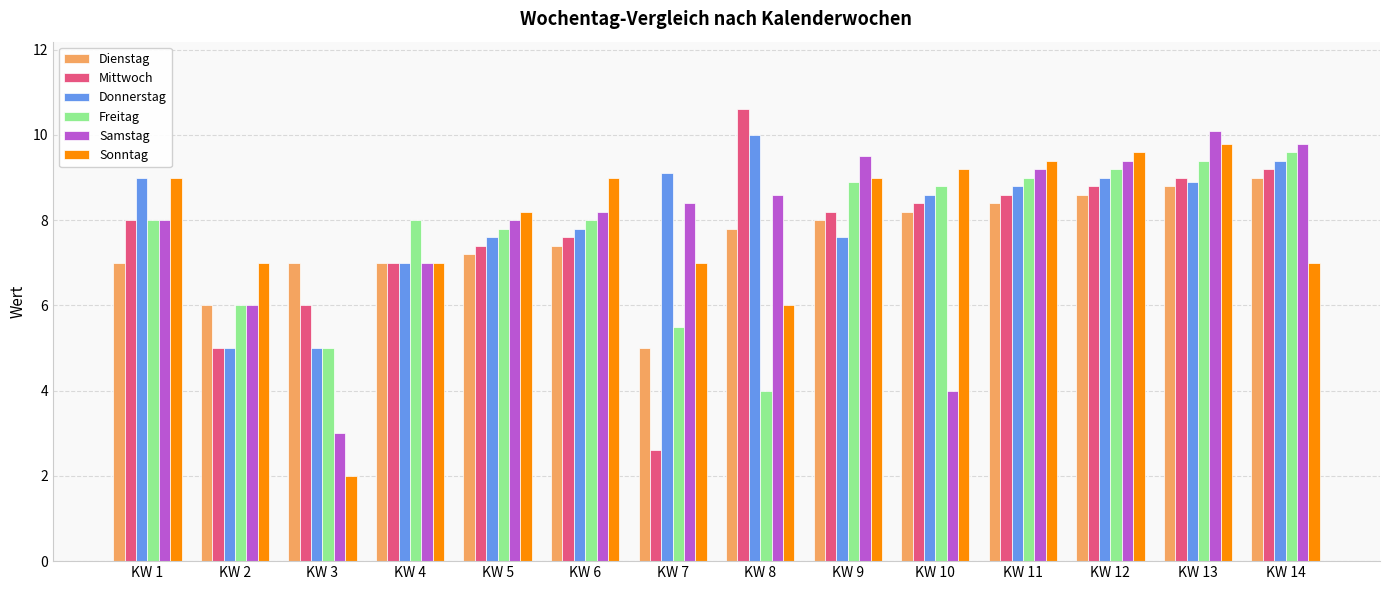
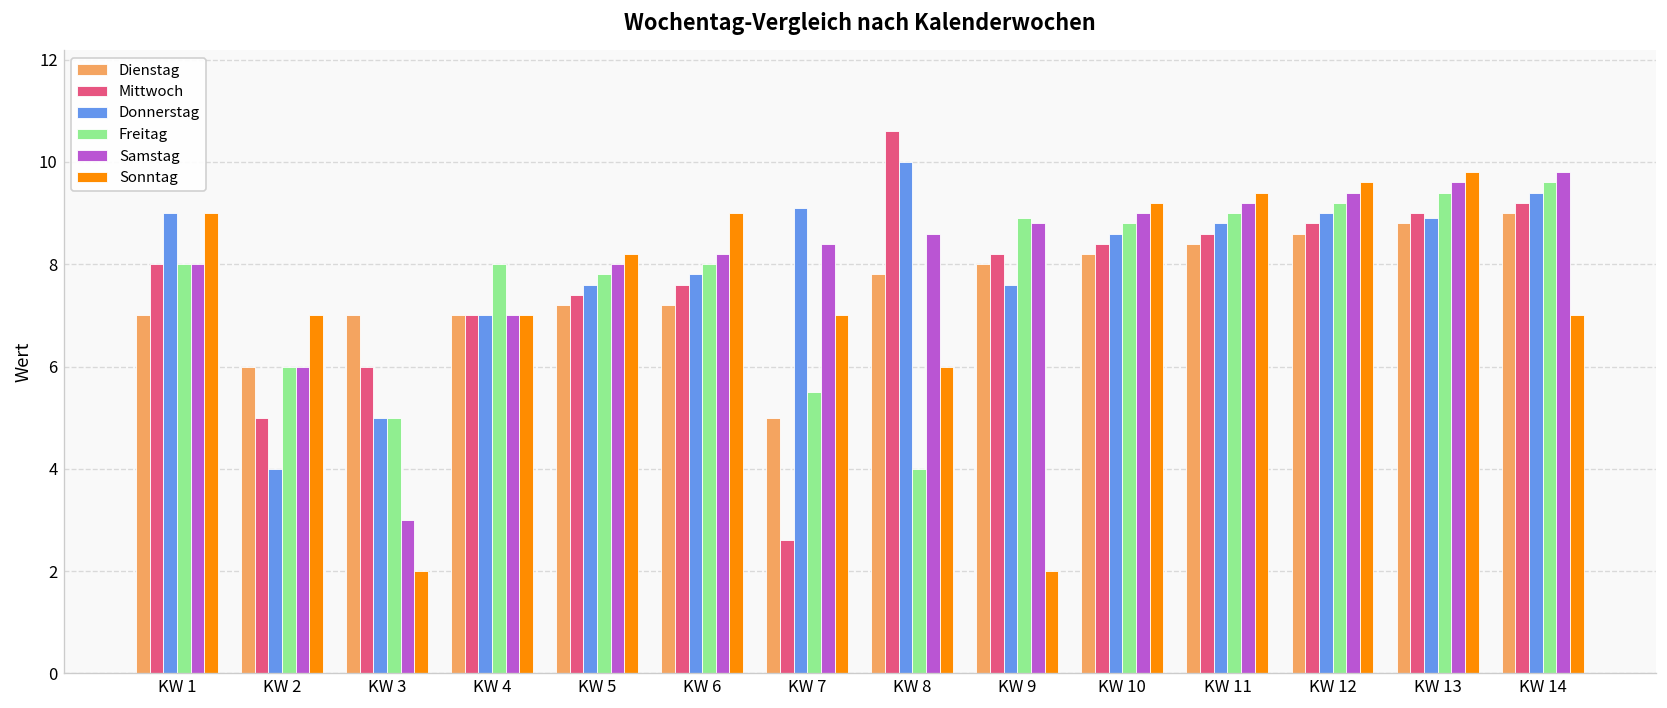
  {
    "Dienstag": {
      "KW 1": 7.0,
      "KW 2": 6.0,
      "KW 3": 7.0,
      "KW 4": 7.0,
      "KW 5": 7.2,
-     "KW 6": 7.4,
+     "KW 6": 7.2,
      "KW 7": 5.0,
      "KW 8": 7.8,
      "KW 9": 8.0,
      "KW 10": 8.2,
      "KW 11": 8.4,
      "KW 12": 8.6,
      "KW 13": 8.8,
      "KW 14": 9.0
    },
    "Mittwoch": {
      "KW 1": 8.0,
      "KW 2": 5.0,
      "KW 3": 6.0,
      "KW 4": 7.0,
      "KW 5": 7.4,
      "KW 6": 7.6,
      "KW 7": 2.6,
      "KW 8": 10.6,
      "KW 9": 8.2,
      "KW 10": 8.4,
      "KW 11": 8.6,
      "KW 12": 8.8,
      "KW 13": 9.0,
      "KW 14": 9.2
    },
    "Donnerstag": {
      "KW 1": 9,
-     "KW 2": 5,
+     "KW 2": 4,
      "KW 3": 5,
      "KW 4": 7,
      "KW 5": 7.6,
      "KW 6": 7.8,
      "KW 7": 9.1,
      "KW 8": 10,
      "KW 9": 7.6,
      "KW 10": 8.6,
      "KW 11": 8.8,
      "KW 12": 9,
      "KW 13": 8.9,
      "KW 14": 9.4
    },
    "Freitag": {
      "KW 1": 8.0,
      "KW 2": 6.0,
      "KW 3": 5.0,
      "KW 4": 8.0,
      "KW 5": 7.8,
      "KW 6": 8.0,
      "KW 7": 5.5,
      "KW 8": 4.0,
      "KW 9": 8.9,
      "KW 10": 8.8,
      "KW 11": 9.0,
      "KW 12": 9.2,
      "KW 13": 9.4,
      "KW 14": 9.6
    },
    "Samstag": {
      "KW 1": 8.0,
      "KW 2": 6.0,
      "KW 3": 3.0,
      "KW 4": 7.0,
      "KW 5": 8.0,
      "KW 6": 8.2,
      "KW 7": 8.4,
      "KW 8": 8.6,
-     "KW 9": 9.5,
-     "KW 10": 4,
+     "KW 9": 8.8,
+     "KW 10": 9,
      "KW 11": 9.2,
      "KW 12": 9.4,
-     "KW 13": 10.1,
+     "KW 13": 9.6,
      "KW 14": 9.8
    },
    "Sonntag": {
      "KW 1": 9,
      "KW 2": 7,
      "KW 3": 2,
      "KW 4": 7,
      "KW 5": 8.2,
      "KW 6": 9,
      "KW 7": 7,
      "KW 8": 6,
-     "KW 9": 9,
+     "KW 9": 2,
      "KW 10": 9.2,
      "KW 11": 9.4,
      "KW 12": 9.6,
      "KW 13": 9.8,
      "KW 14": 7
    }
  }
